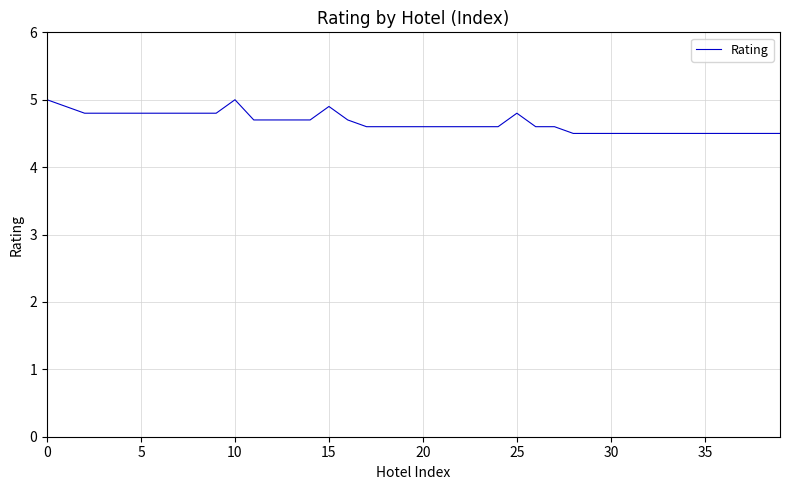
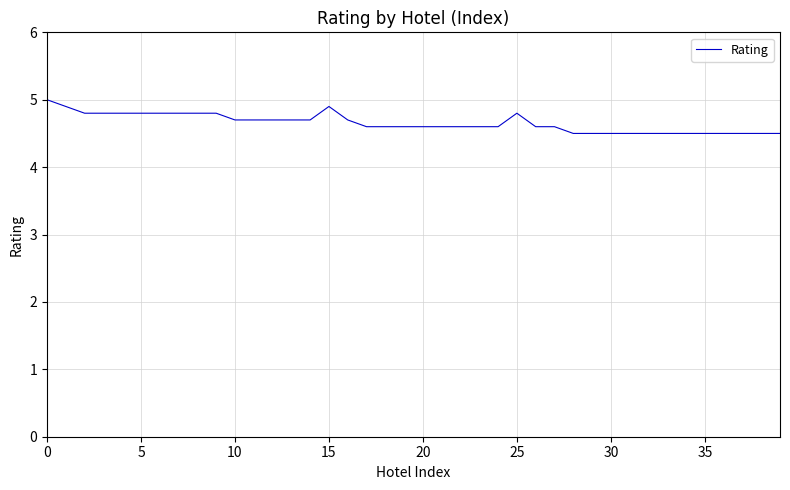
  {
    "0": 5.0,
    "5": 4.8,
-   "10": 5.0,
+   "10": 4.7,
    "15": 4.9,
    "20": 4.6,
    "25": 4.8,
    "30": 4.5,
    "35": 4.5
  }
